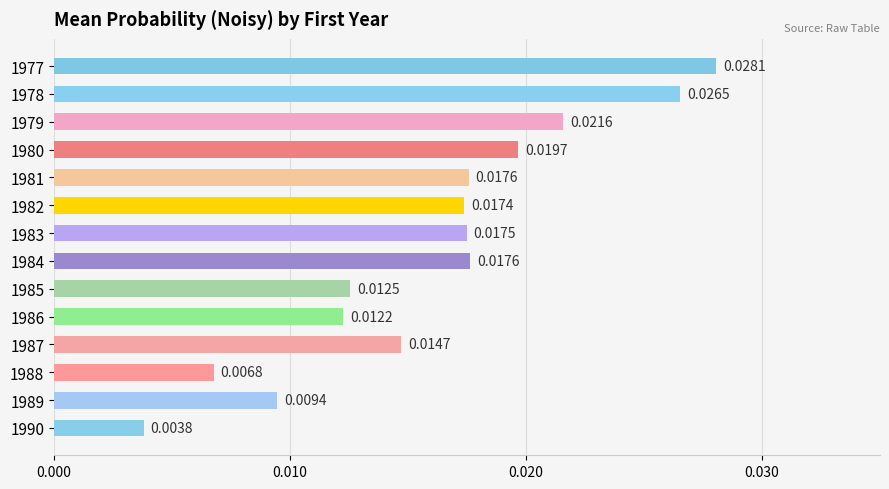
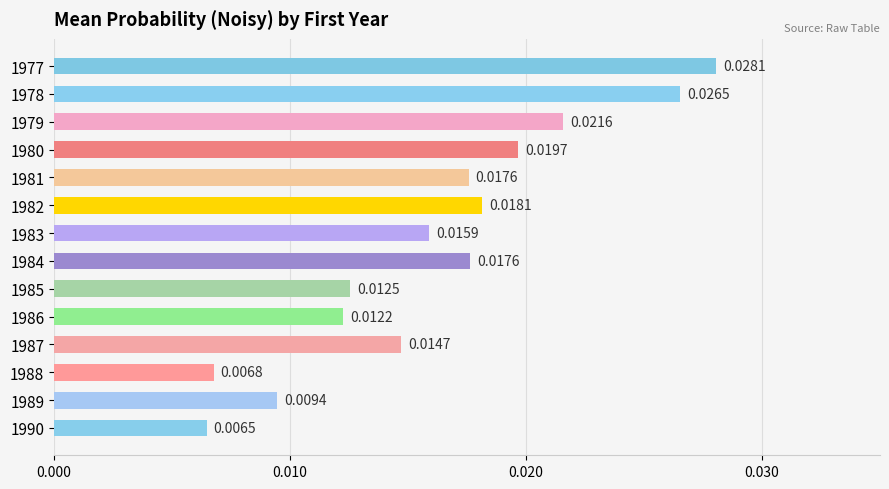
  {
    "1977": 0.0281,
    "1978": 0.0265,
    "1979": 0.0216,
    "1980": 0.0197,
    "1981": 0.0176,
-   "1982": 0.0174,
-   "1983": 0.0175,
+   "1982": 0.0181,
+   "1983": 0.0159,
    "1984": 0.0176,
    "1985": 0.0125,
    "1986": 0.0122,
    "1987": 0.0147,
    "1988": 0.0068,
    "1989": 0.0094,
-   "1990": 0.0038
+   "1990": 0.0065
  }
